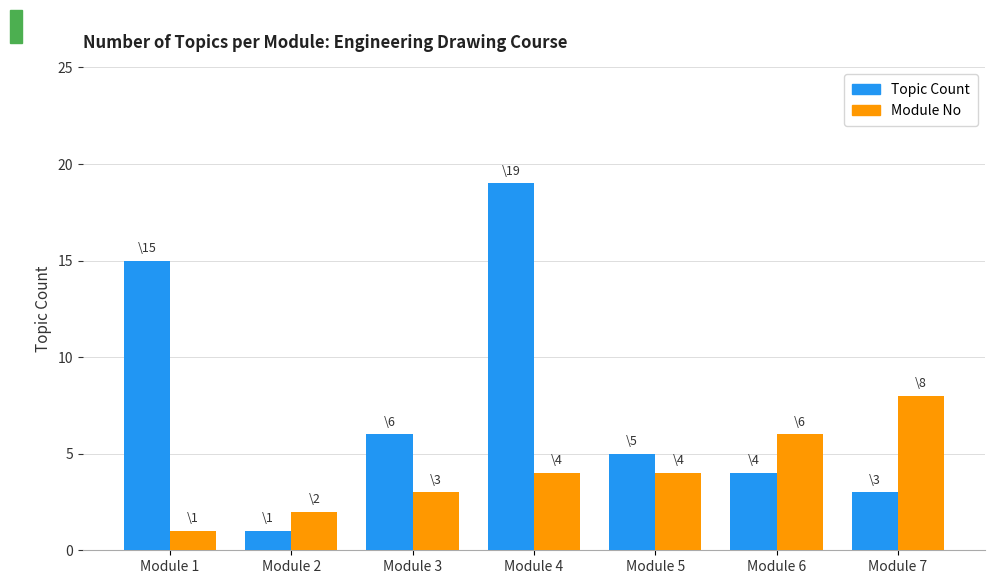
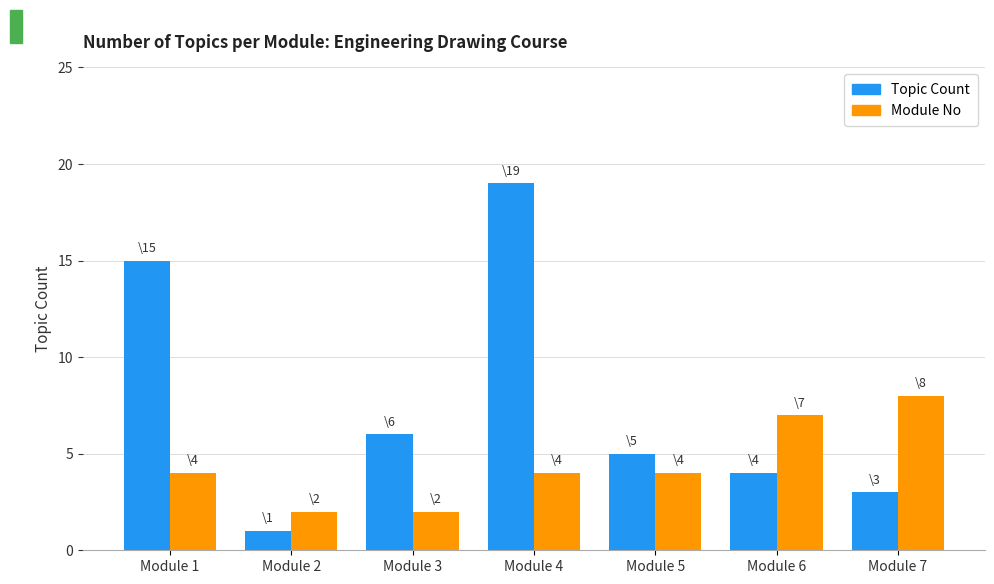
  {
    "Topic Count": {
      "Module 1": 15,
      "Module 2": 1,
      "Module 3": 6,
      "Module 4": 19,
      "Module 5": 5,
      "Module 6": 4,
      "Module 7": 3
    },
    "Module No": {
-     "Module 1": 1,
+     "Module 1": 4,
      "Module 2": 2,
-     "Module 3": 3,
+     "Module 3": 2,
      "Module 4": 4,
      "Module 5": 4,
-     "Module 6": 6,
+     "Module 6": 7,
      "Module 7": 8
    }
  }
